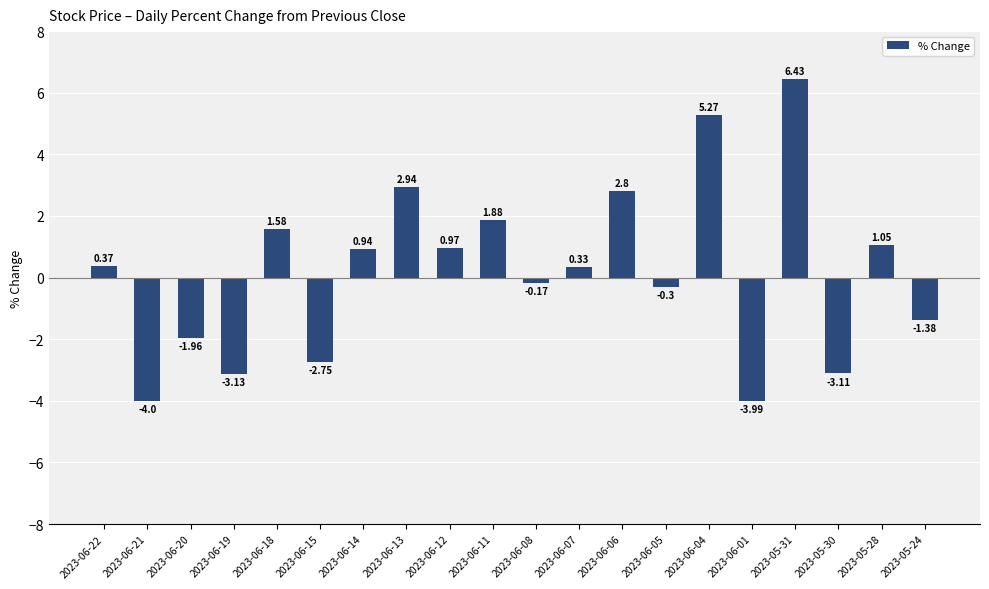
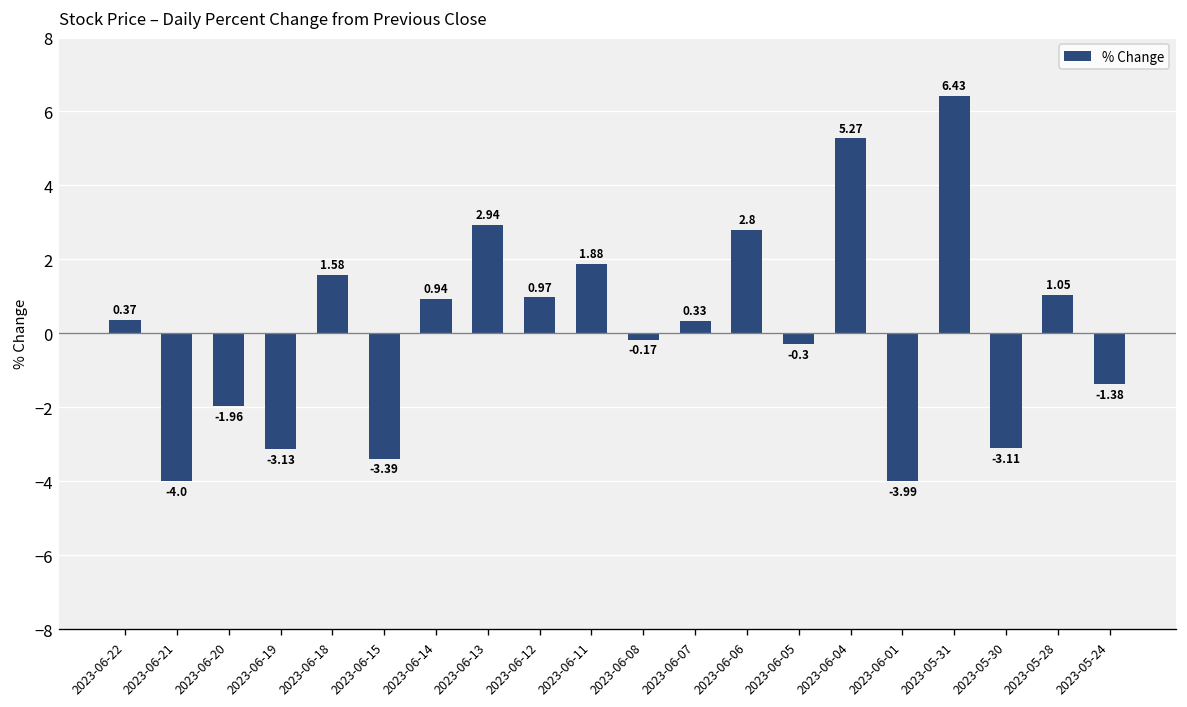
  {
    "2023-06-22": 0.37,
    "2023-06-21": -4.0,
    "2023-06-20": -1.96,
    "2023-06-19": -3.13,
    "2023-06-18": 1.58,
-   "2023-06-15": -2.75,
+   "2023-06-15": -3.39,
    "2023-06-14": 0.94,
    "2023-06-13": 2.94,
    "2023-06-12": 0.97,
    "2023-06-11": 1.88,
    "2023-06-08": -0.17,
    "2023-06-07": 0.33,
    "2023-06-06": 2.8,
    "2023-06-05": -0.3,
    "2023-06-04": 5.27,
    "2023-06-01": -3.99,
    "2023-05-31": 6.43,
    "2023-05-30": -3.11,
    "2023-05-28": 1.05,
    "2023-05-24": -1.38
  }
